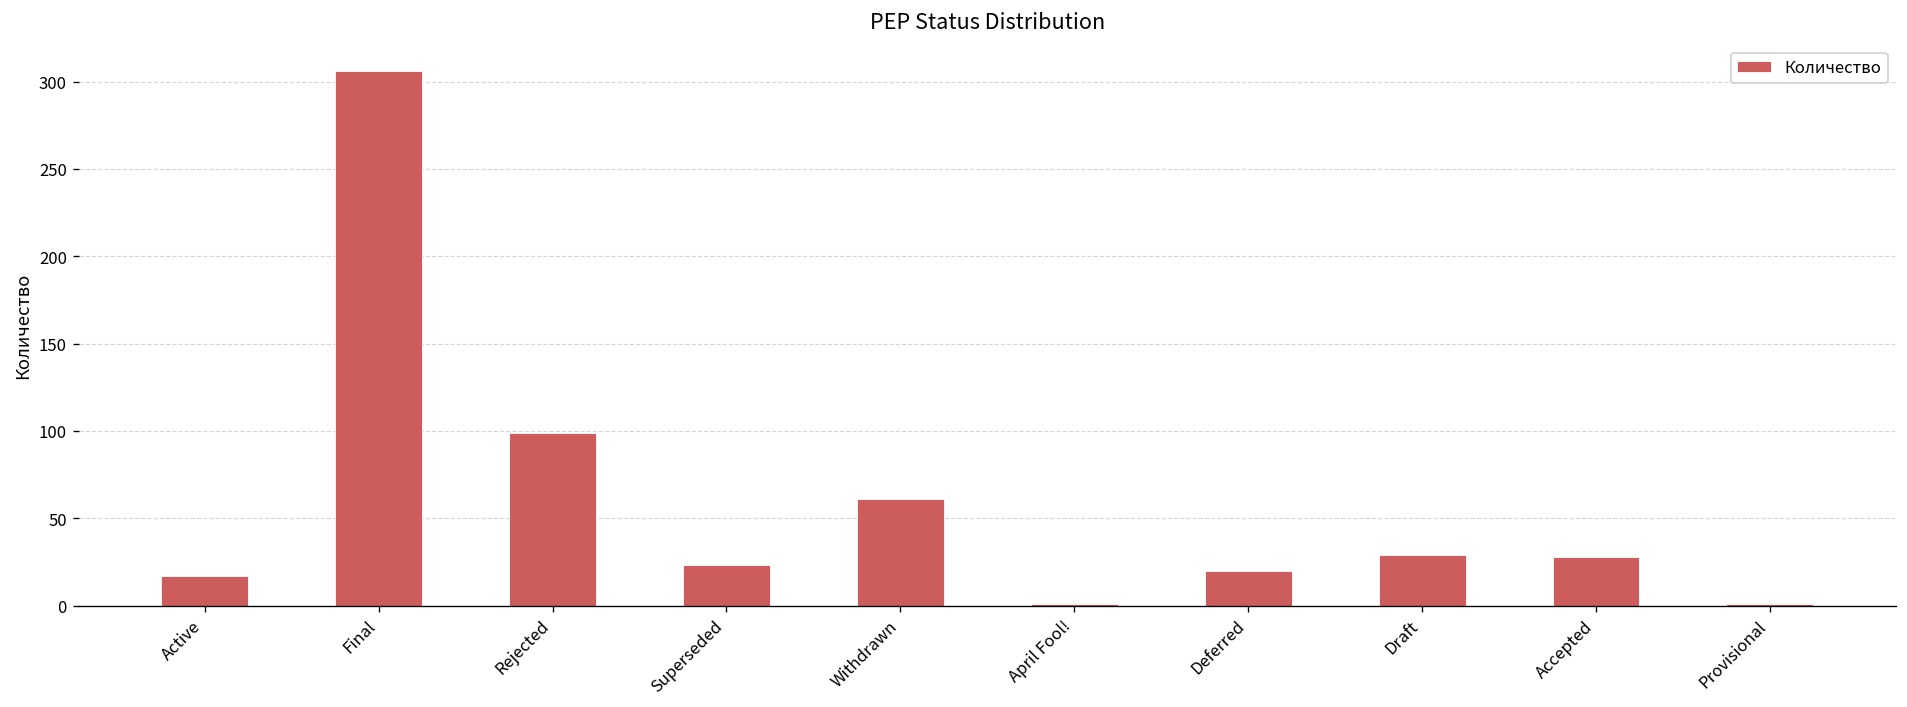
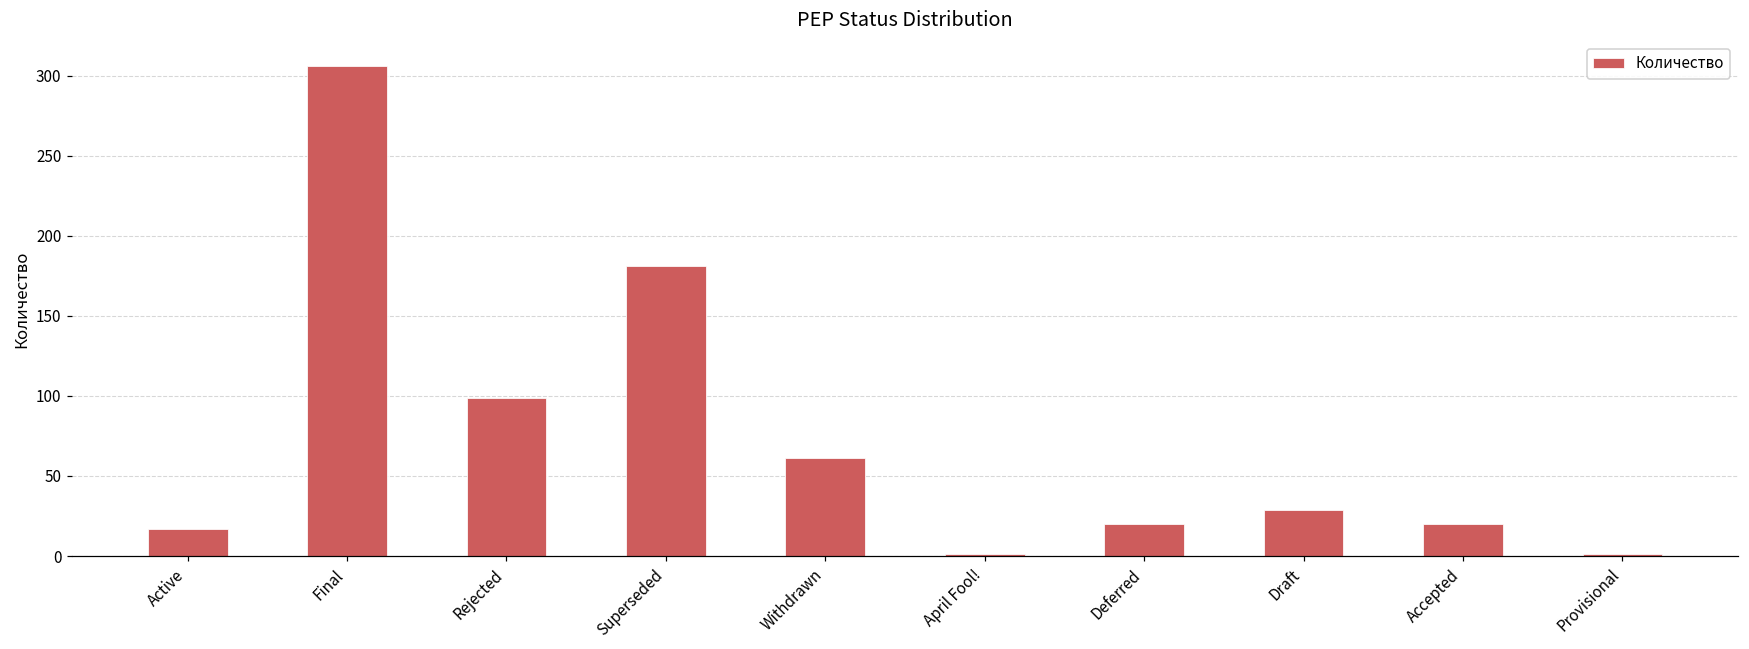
  {
    "Active": 17,
    "Final": 306,
    "Rejected": 99,
-   "Superseded": 23,
+   "Superseded": 181,
    "Withdrawn": 61,
    "Deferred": 20,
    "Draft": 29,
-   "Accepted": 28
+   "Accepted": 20
  }
